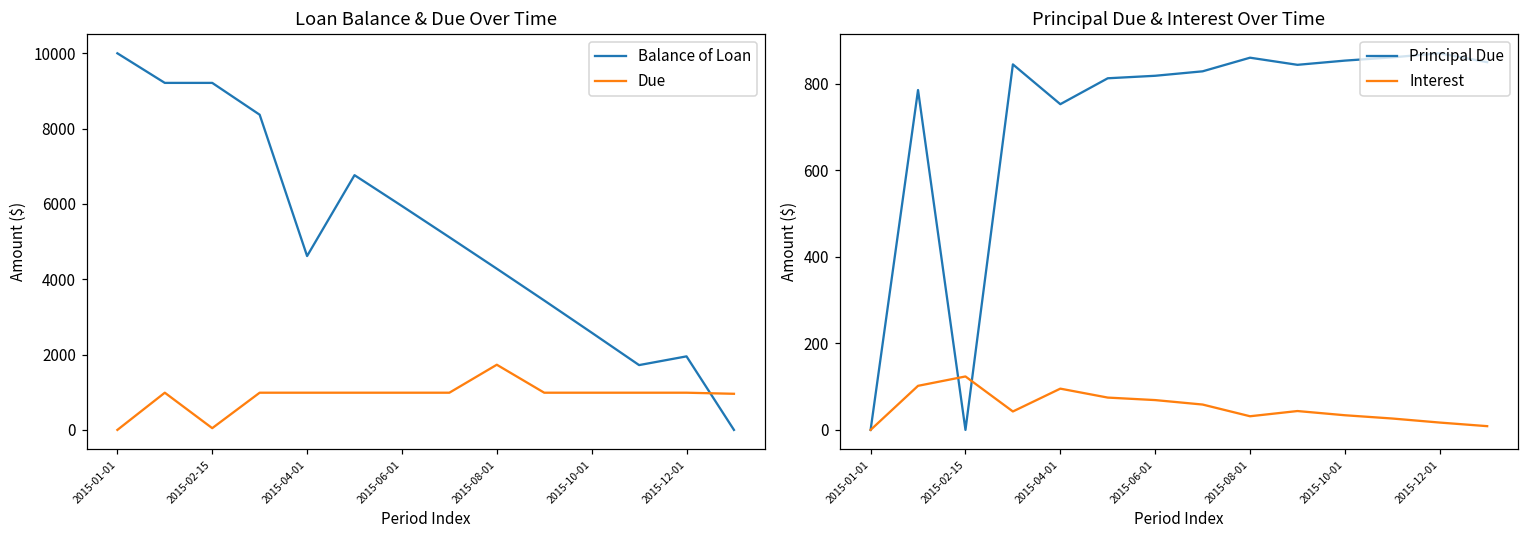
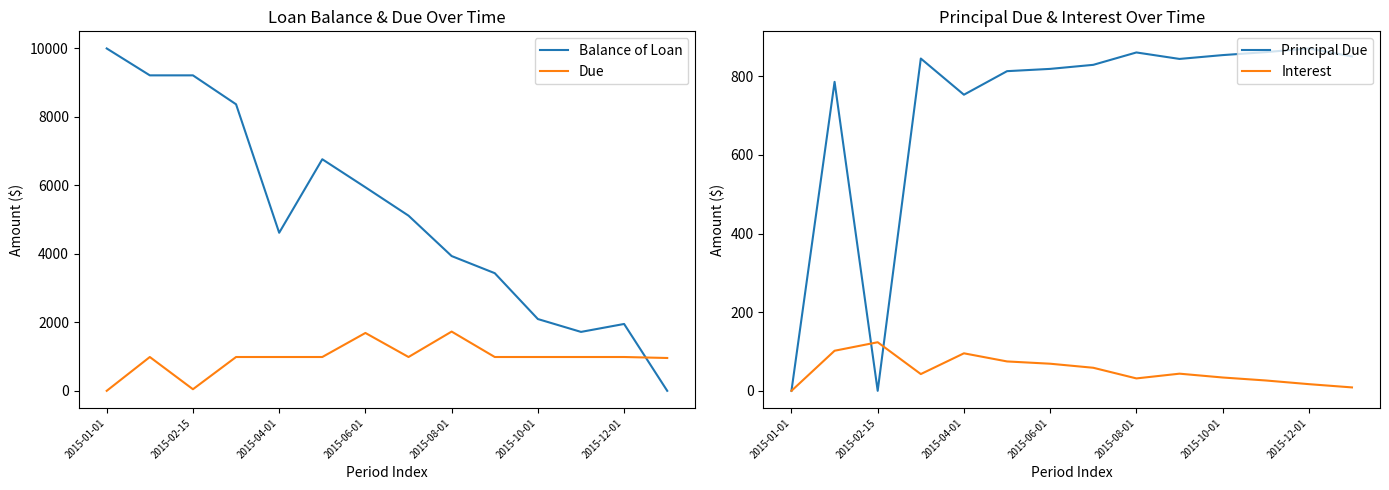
  {
    "Loan Balance & Due Over Time": {
      "Balance of Loan": {
        "2015-01-01": 10000,
        "2015-02-15": 9200,
        "2015-04-01": 4600,
        "2015-06-01": 5900,
-       "2015-08-01": 4300,
-       "2015-10-01": 2600,
+       "2015-08-01": 3900,
+       "2015-10-01": 2100,
        "2015-12-01": 2000
      },
      "Due": {
        "2015-01-01": 0,
        "2015-02-15": 0,
        "2015-04-01": 1000,
-       "2015-06-01": 1000,
+       "2015-06-01": 1700,
        "2015-08-01": 1700,
        "2015-10-01": 1000,
        "2015-12-01": 1000
      }
    },
    "Principal Due & Interest Over Time": {
      "Principal Due": {
        "2015-02-15": 0,
        "2015-04-01": 750,
        "2015-06-01": 820,
        "2015-08-01": 860,
        "2015-10-01": 850
      },
      "Interest": {
        "2015-02-15": 120,
        "2015-04-01": 100,
        "2015-06-01": 70,
        "2015-08-01": 30,
        "2015-10-01": 30,
        "2015-12-01": 20
      }
    }
  }
